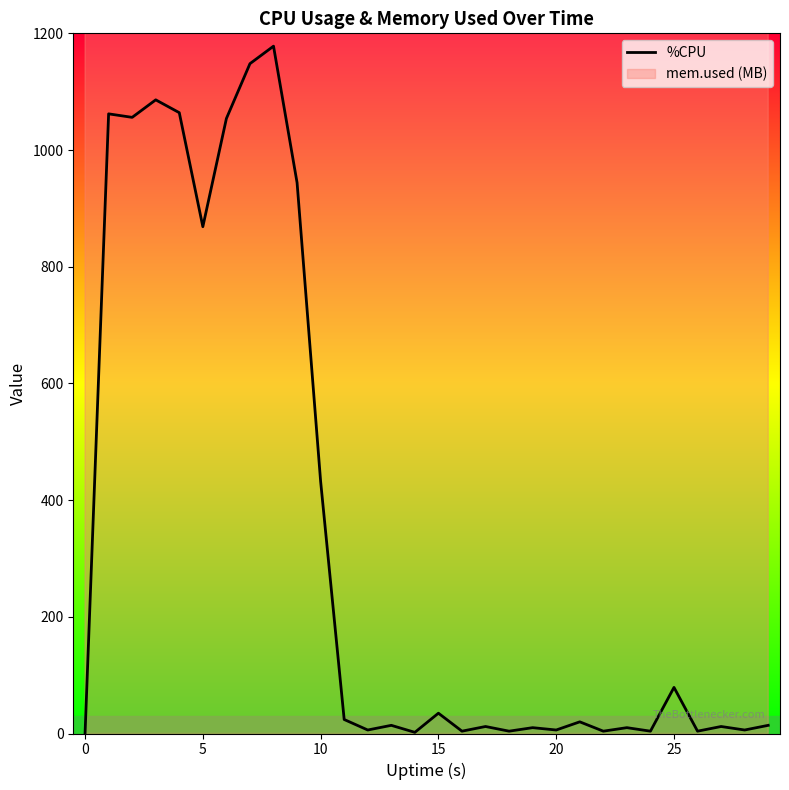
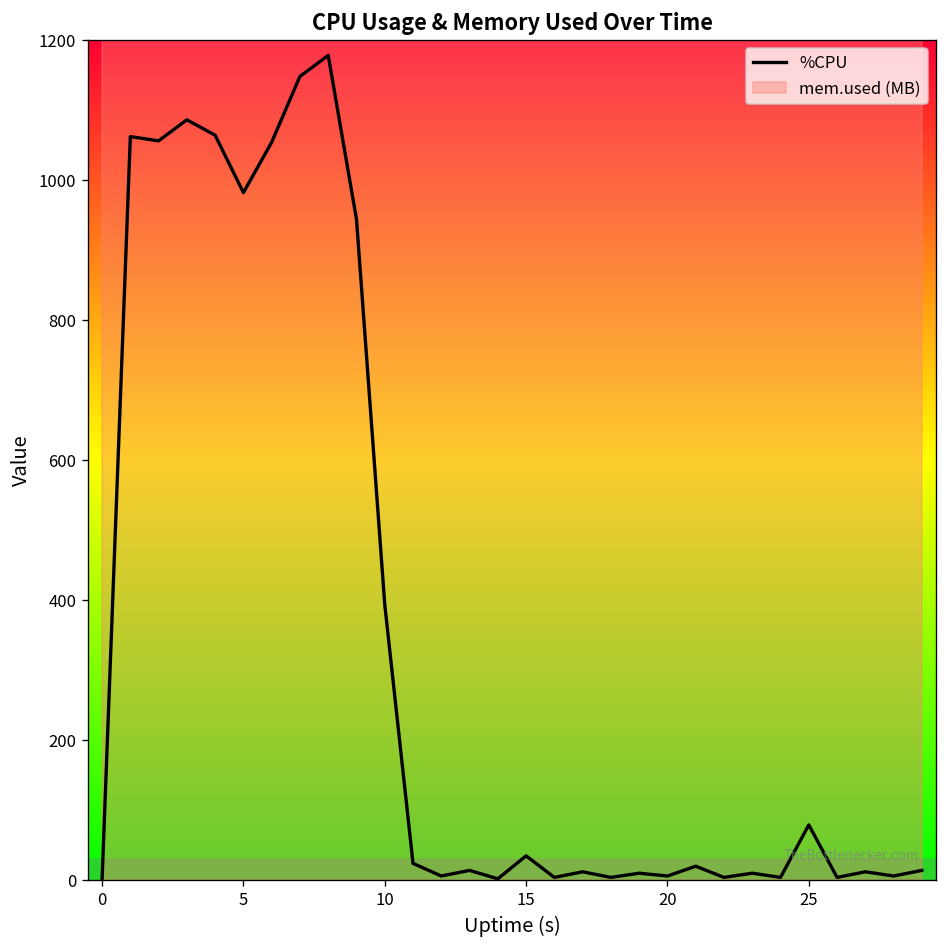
  {
    "%CPU": {
-     "5": 870,
-     "10": 430,
+     "5": 980,
+     "10": 390,
      "15": 30,
      "25": 80
    }
  }
